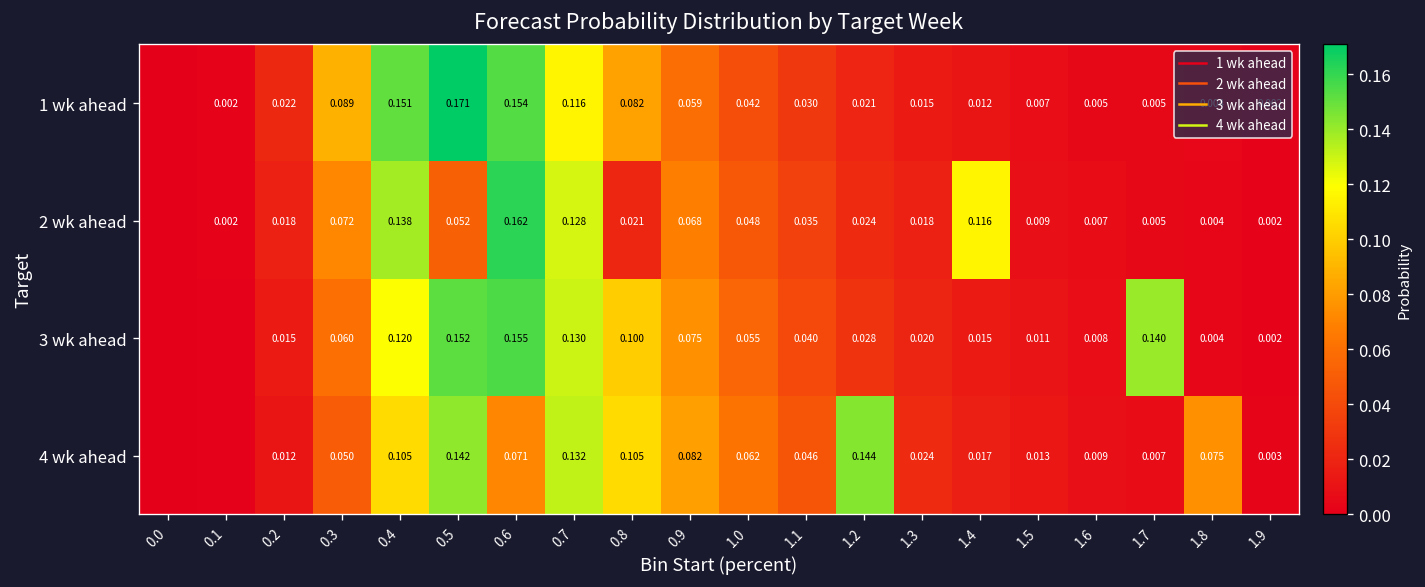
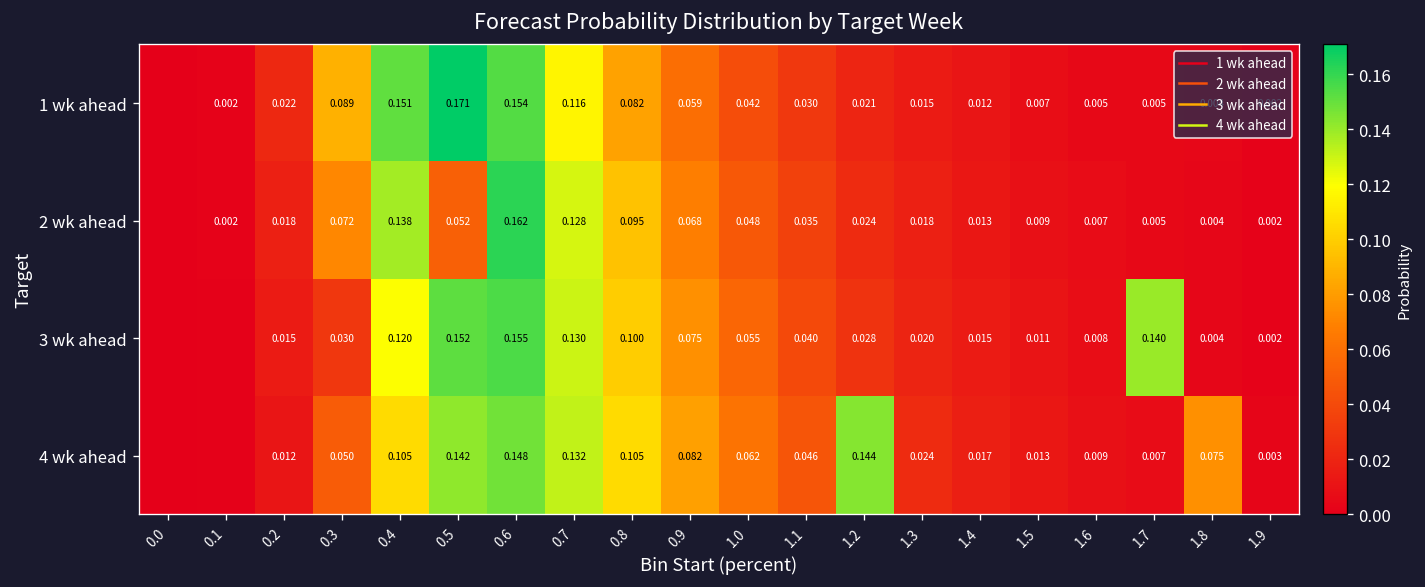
  {
    "1 wk ahead": {
      "0.1": 0.002,
      "0.2": 0.022,
      "0.3": 0.089,
      "0.4": 0.151,
      "0.5": 0.171,
      "0.6": 0.154,
      "0.7": 0.116,
      "0.8": 0.082,
      "0.9": 0.059,
      "1.0": 0.042,
      "1.1": 0.030,
      "1.2": 0.021,
      "1.3": 0.015,
      "1.4": 0.012,
      "1.5": 0.007,
      "1.6": 0.005,
      "1.7": 0.005
    },
    "2 wk ahead": {
      "0.1": 0.002,
      "0.2": 0.018,
      "0.3": 0.072,
      "0.4": 0.138,
      "0.5": 0.052,
      "0.6": 0.162,
      "0.7": 0.128,
-     "0.8": 0.021,
+     "0.8": 0.095,
      "0.9": 0.068,
      "1.0": 0.048,
      "1.1": 0.035,
      "1.2": 0.024,
      "1.3": 0.018,
-     "1.4": 0.116,
+     "1.4": 0.013,
      "1.5": 0.009,
      "1.6": 0.007,
      "1.7": 0.005,
      "1.8": 0.004,
      "1.9": 0.002
    },
    "3 wk ahead": {
      "0.2": 0.015,
-     "0.3": 0.060,
+     "0.3": 0.030,
      "0.4": 0.120,
      "0.5": 0.152,
      "0.6": 0.155,
      "0.7": 0.130,
      "0.8": 0.100,
      "0.9": 0.075,
      "1.0": 0.055,
      "1.1": 0.040,
      "1.2": 0.028,
      "1.3": 0.020,
      "1.4": 0.015,
      "1.5": 0.011,
      "1.6": 0.008,
      "1.7": 0.140,
      "1.8": 0.004,
      "1.9": 0.002
    },
    "4 wk ahead": {
      "0.2": 0.012,
      "0.3": 0.050,
      "0.4": 0.105,
      "0.5": 0.142,
-     "0.6": 0.071,
+     "0.6": 0.148,
      "0.7": 0.132,
      "0.8": 0.105,
      "0.9": 0.082,
      "1.0": 0.062,
      "1.1": 0.046,
      "1.2": 0.144,
      "1.3": 0.024,
      "1.4": 0.017,
      "1.5": 0.013,
      "1.6": 0.009,
      "1.7": 0.007,
      "1.8": 0.075,
      "1.9": 0.003
    }
  }
